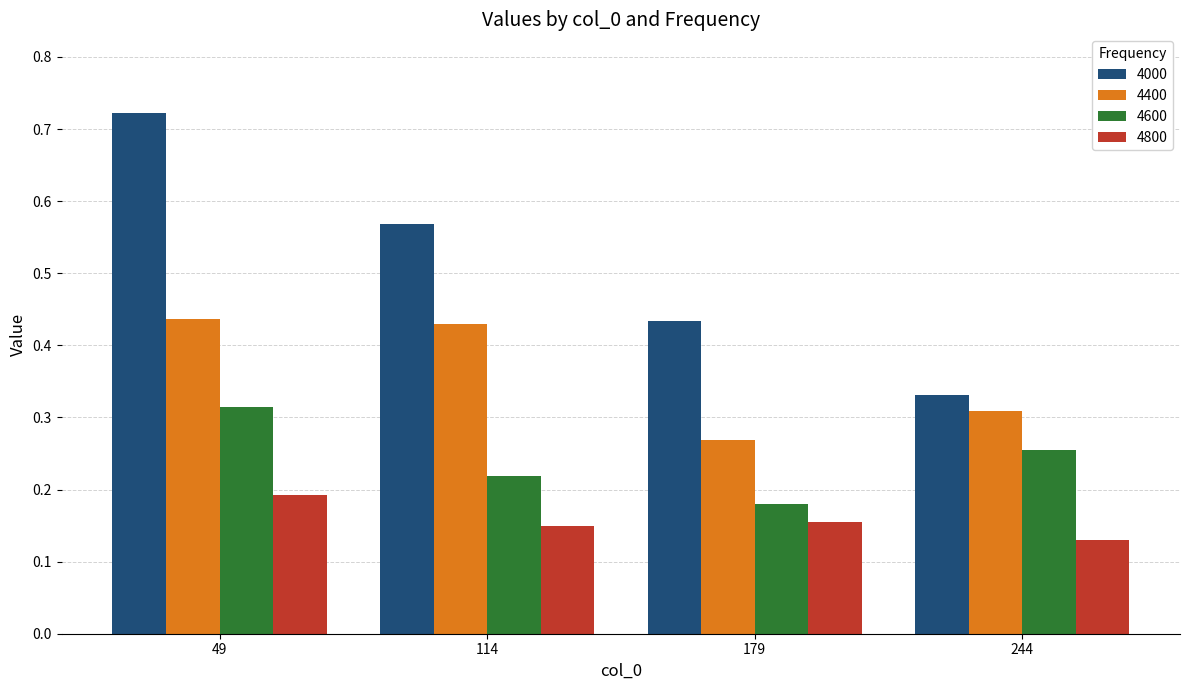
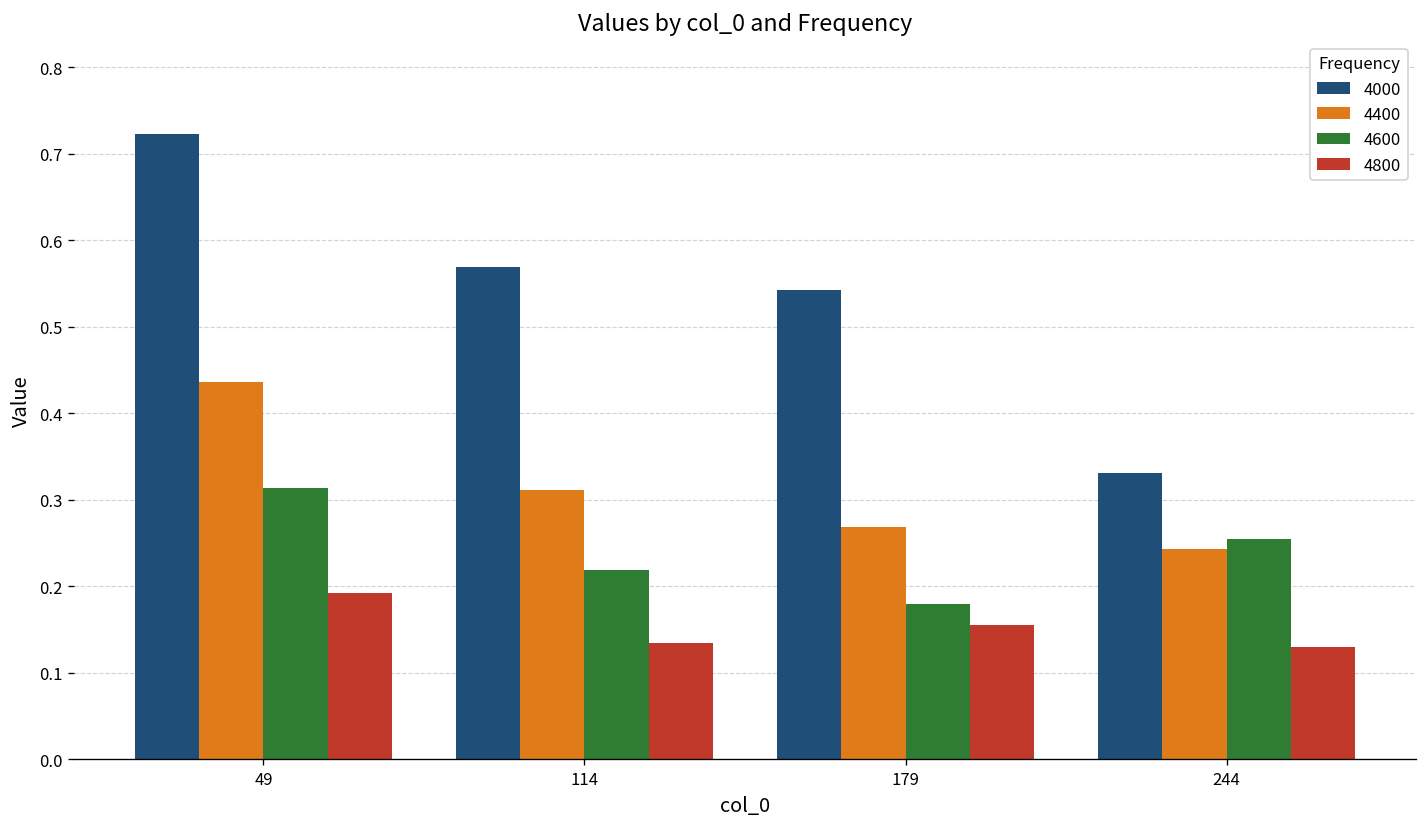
  {
    "4000": {
      "49": 0.72,
      "114": 0.57,
-     "179": 0.43,
+     "179": 0.54,
      "244": 0.33
    },
    "4400": {
      "49": 0.44,
-     "114": 0.43,
+     "114": 0.31,
      "179": 0.27,
-     "244": 0.31
+     "244": 0.24
    },
    "4600": {
      "49": 0.31,
      "114": 0.22,
      "179": 0.18,
      "244": 0.25
    },
    "4800": {
      "49": 0.19,
-     "114": 0.15,
+     "114": 0.13,
      "179": 0.15,
      "244": 0.13
    }
  }
